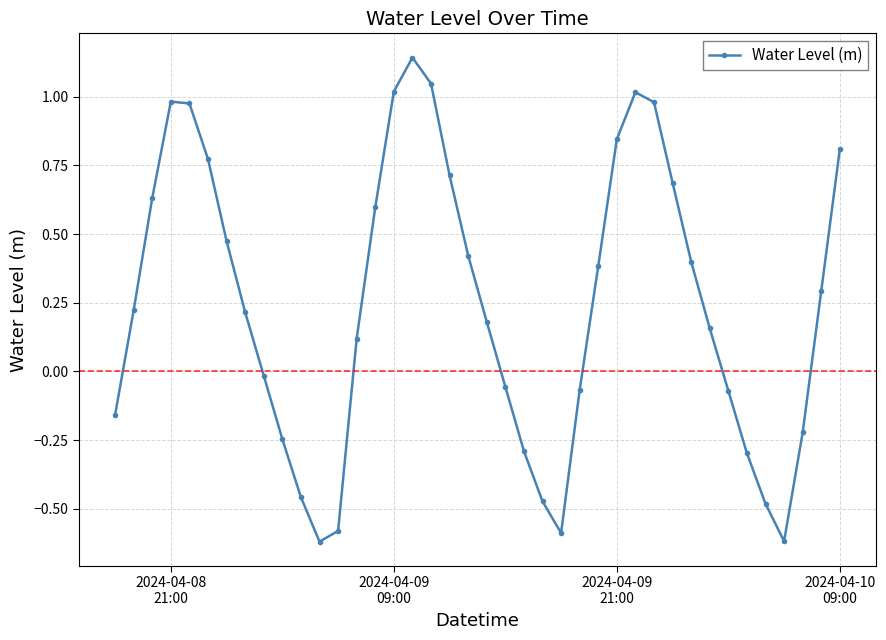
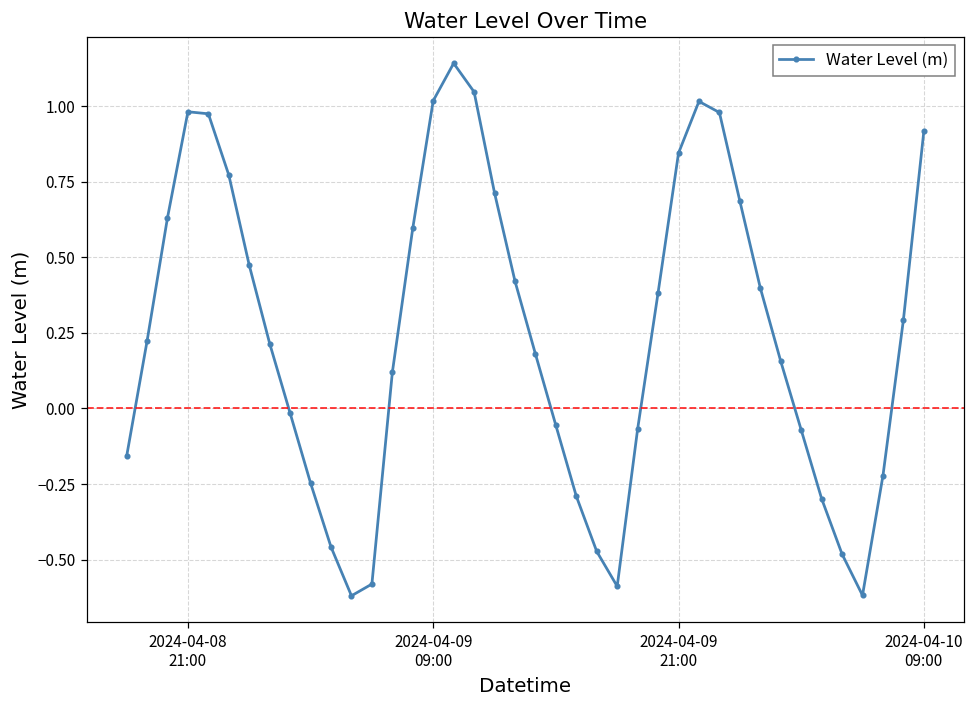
  {
    "2024-04-08 21:00": 0.98,
    "2024-04-09 09:00": 1.02,
    "2024-04-09 21:00": 0.85,
-   "2024-04-10 09:00": 0.81
+   "2024-04-10 09:00": 0.92
  }
